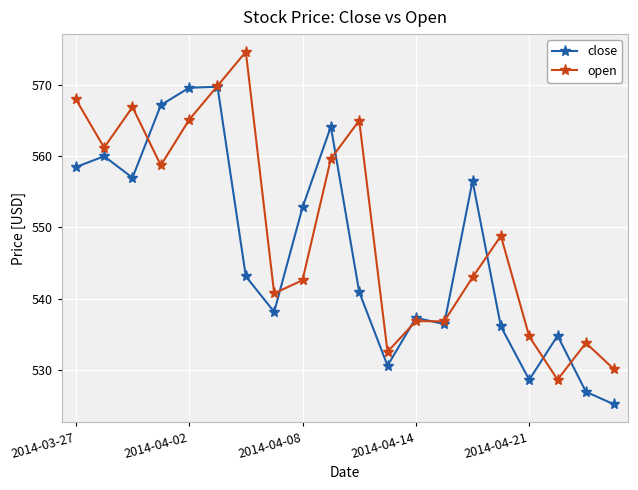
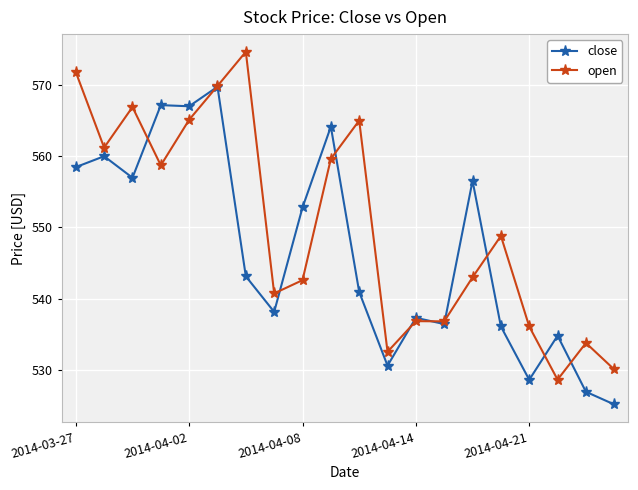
  {
    "close": {
      "2014-03-27": 558,
-     "2014-04-02": 570,
+     "2014-04-02": 567,
      "2014-04-08": 553,
      "2014-04-14": 537,
      "2014-04-21": 529
    },
    "open": {
-     "2014-03-27": 568,
+     "2014-03-27": 572,
      "2014-04-02": 565,
      "2014-04-08": 543,
      "2014-04-14": 537,
-     "2014-04-21": 535
+     "2014-04-21": 536
    }
  }
